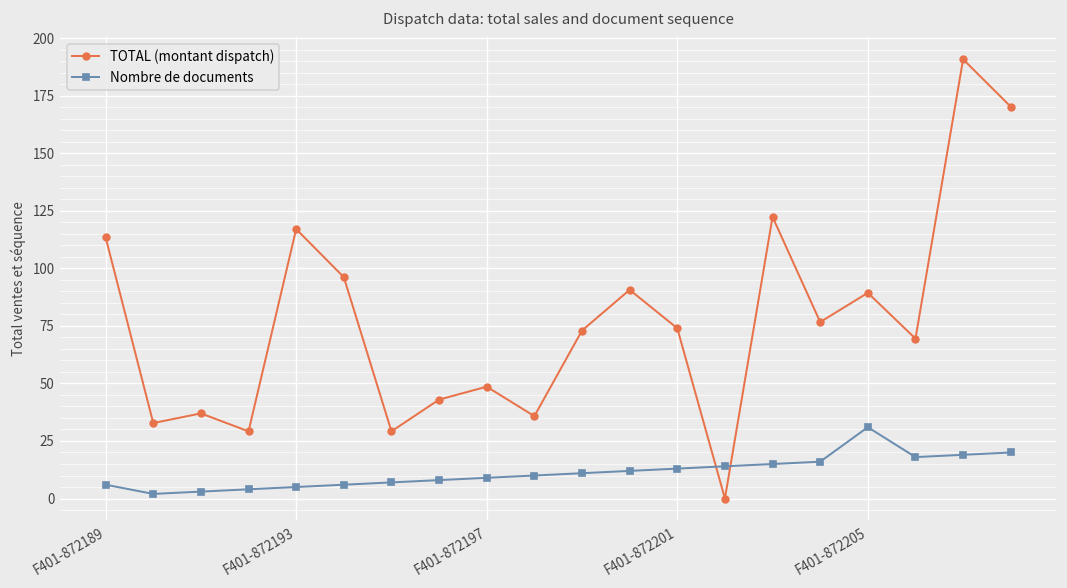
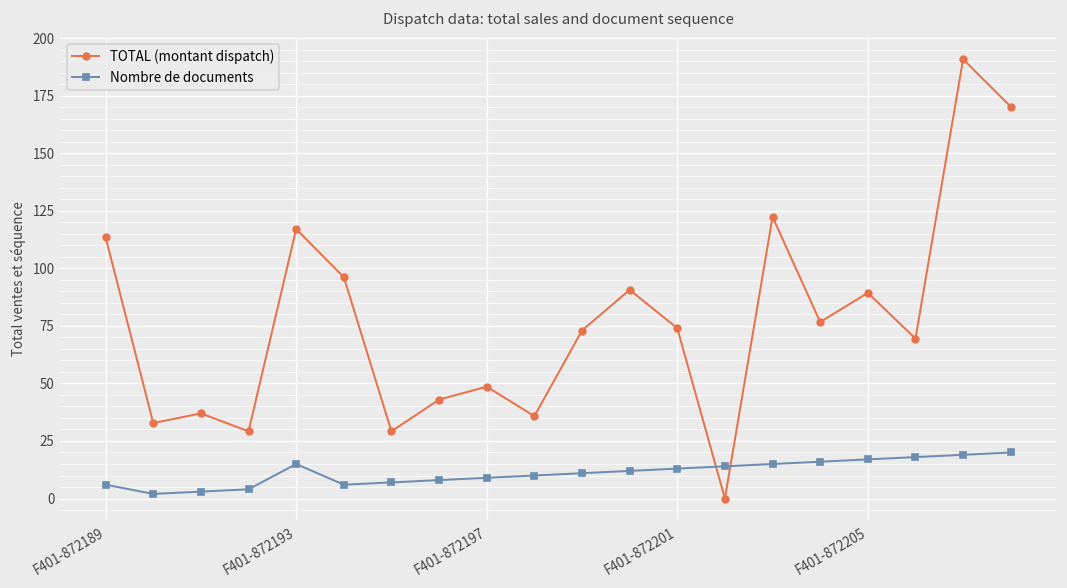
  {
    "TOTAL (montant dispatch)": {
      "F401-872189": 114,
      "F401-872193": 117,
      "F401-872197": 49,
      "F401-872201": 74,
      "F401-872205": 89
    },
    "Nombre de documents": {
      "F401-872189": 6,
-     "F401-872193": 5,
+     "F401-872193": 15,
      "F401-872197": 9,
      "F401-872201": 13,
-     "F401-872205": 31
+     "F401-872205": 17
    }
  }
